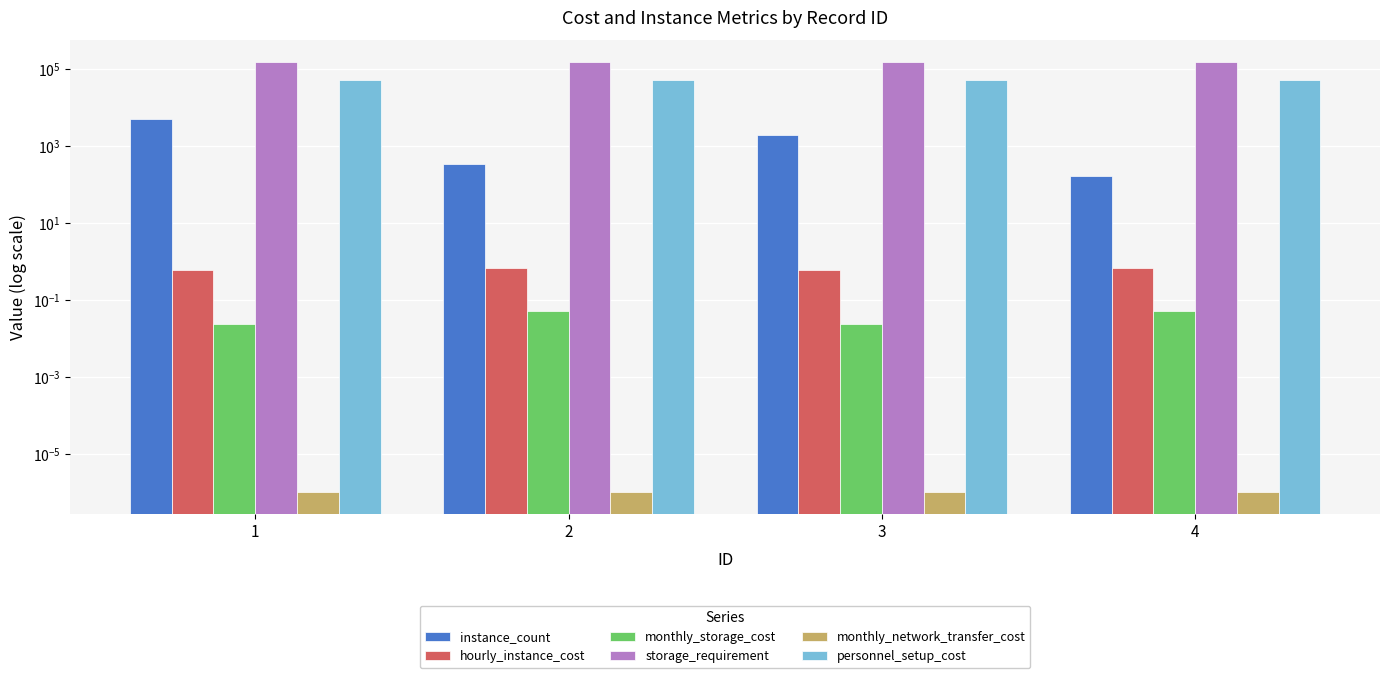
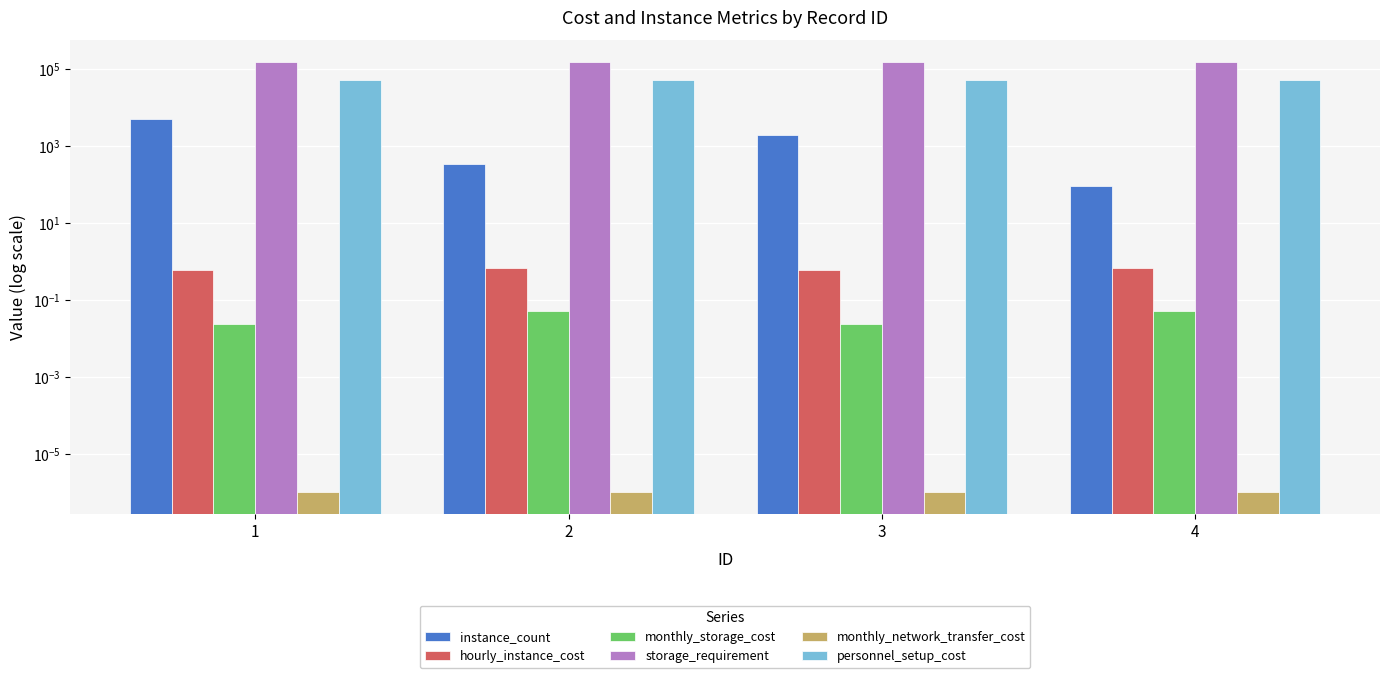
  {
    "instance_count": {
      "1": 5000,
      "2": 300,
      "3": 2000,
-     "4": 160
+     "4": 90
    },
    "hourly_instance_cost": {
      "1": 0.6,
      "2": 0.7,
      "3": 0.6,
      "4": 0.7
    },
    "monthly_storage_cost": {
      "1": 0.02,
      "2": 0.05,
      "3": 0.02,
      "4": 0.05
    },
    "storage_requirement": {
      "1": 150000,
      "2": 150000,
      "3": 150000,
      "4": 150000
    },
    "monthly_network_transfer_cost": {
      "1": 0.0000010,
      "2": 0.0000010,
      "3": 0.0000010,
      "4": 0.0000010
    },
    "personnel_setup_cost": {
      "1": 50000,
      "2": 50000,
      "3": 50000,
      "4": 50000
    }
  }
